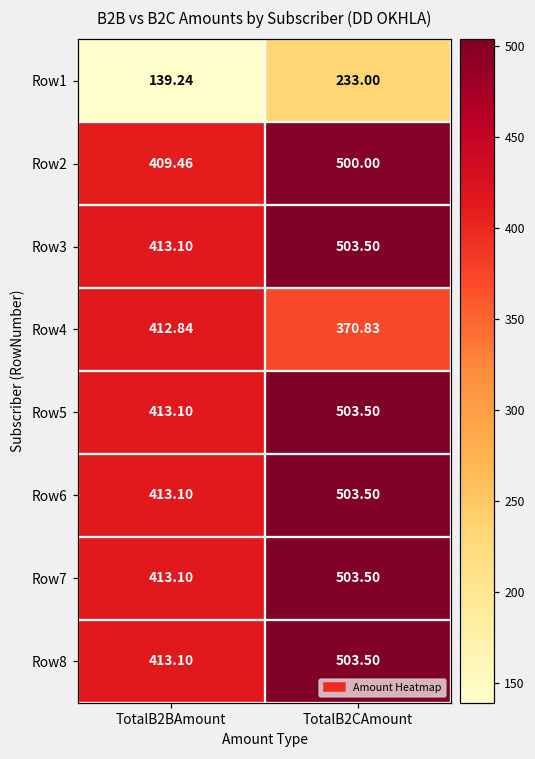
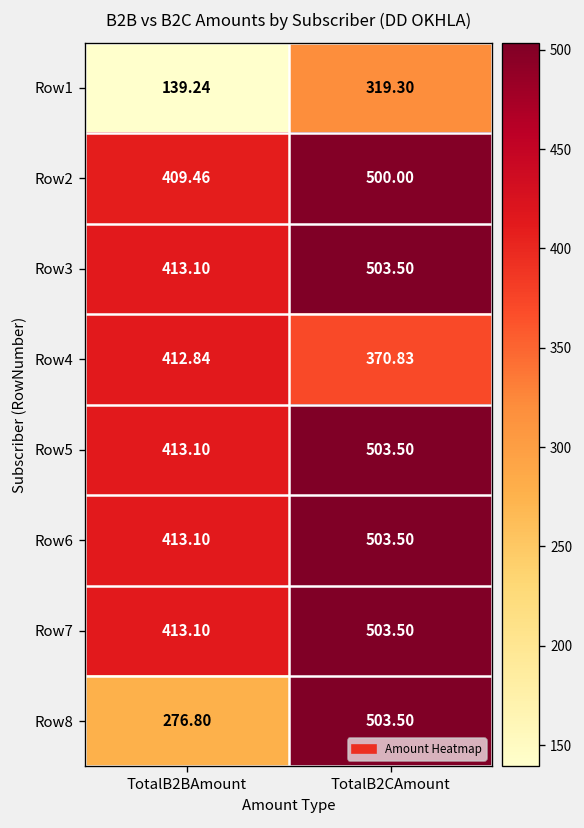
  {
    "Row1": {
      "TotalB2BAmount": 139.24,
-     "TotalB2CAmount": 233.00
+     "TotalB2CAmount": 319.30
    },
    "Row2": {
      "TotalB2BAmount": 409.46,
      "TotalB2CAmount": 500.00
    },
    "Row3": {
      "TotalB2BAmount": 413.10,
      "TotalB2CAmount": 503.50
    },
    "Row4": {
      "TotalB2BAmount": 412.84,
      "TotalB2CAmount": 370.83
    },
    "Row5": {
      "TotalB2BAmount": 413.10,
      "TotalB2CAmount": 503.50
    },
    "Row6": {
      "TotalB2BAmount": 413.10,
      "TotalB2CAmount": 503.50
    },
    "Row7": {
      "TotalB2BAmount": 413.10,
      "TotalB2CAmount": 503.50
    },
    "Row8": {
-     "TotalB2BAmount": 413.10,
+     "TotalB2BAmount": 276.80,
      "TotalB2CAmount": 503.50
    }
  }
